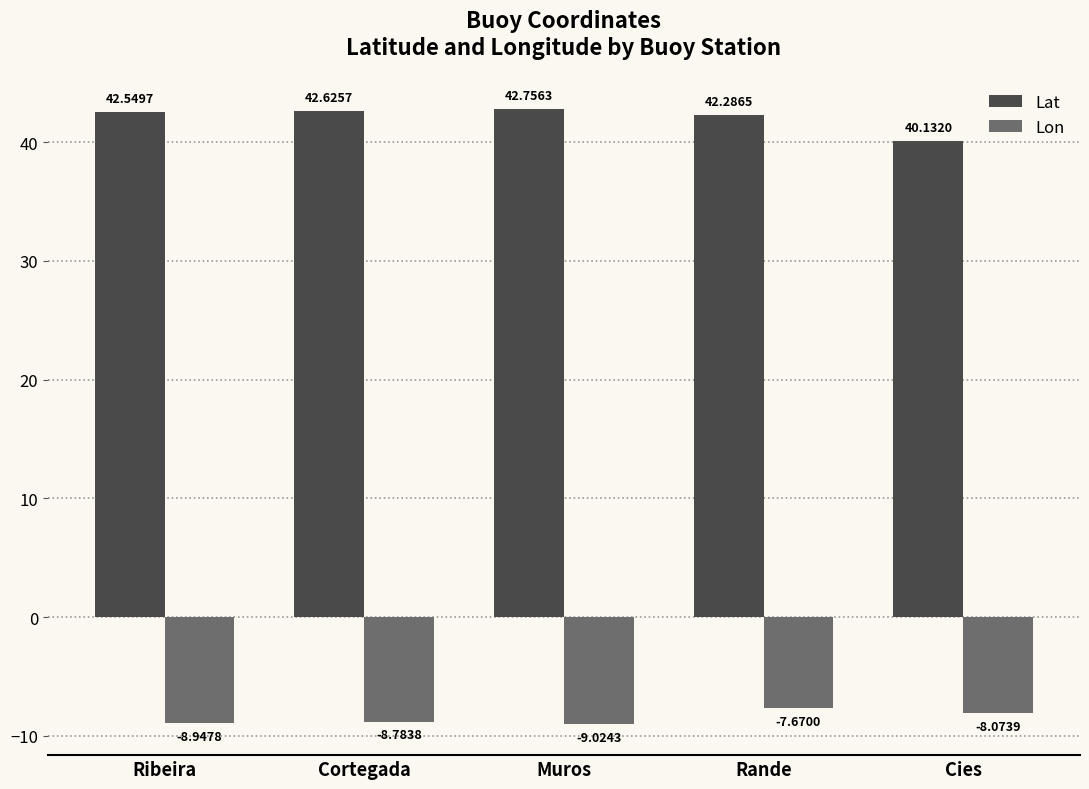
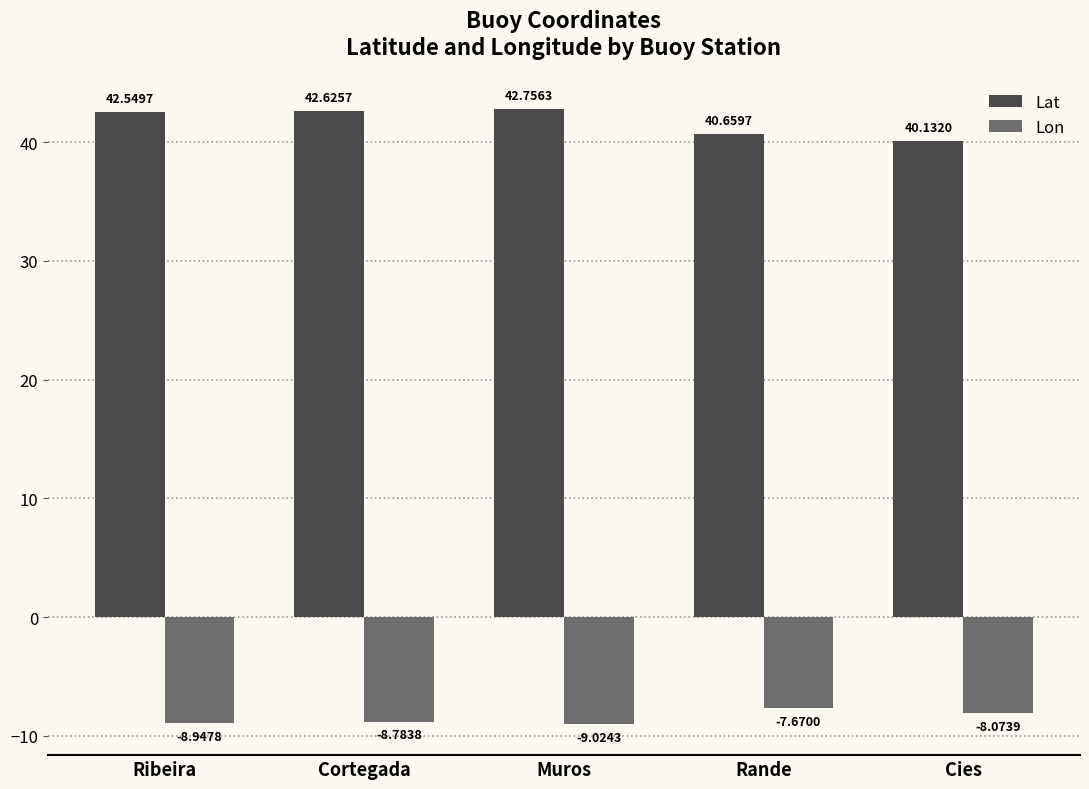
  {
    "Lat": {
      "Ribeira": 42.5497,
      "Cortegada": 42.6257,
      "Muros": 42.7563,
-     "Rande": 42.2865,
+     "Rande": 40.6597,
      "Cies": 40.1320
    },
    "Lon": {
      "Ribeira": -8.9478,
      "Cortegada": -8.7838,
      "Muros": -9.0243,
      "Rande": -7.6700,
      "Cies": -8.0739
    }
  }
